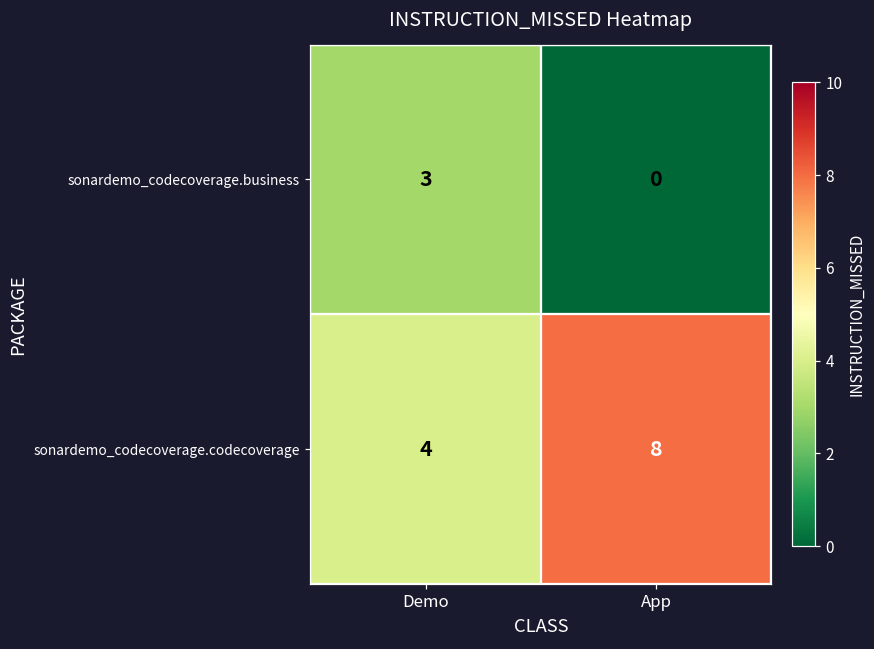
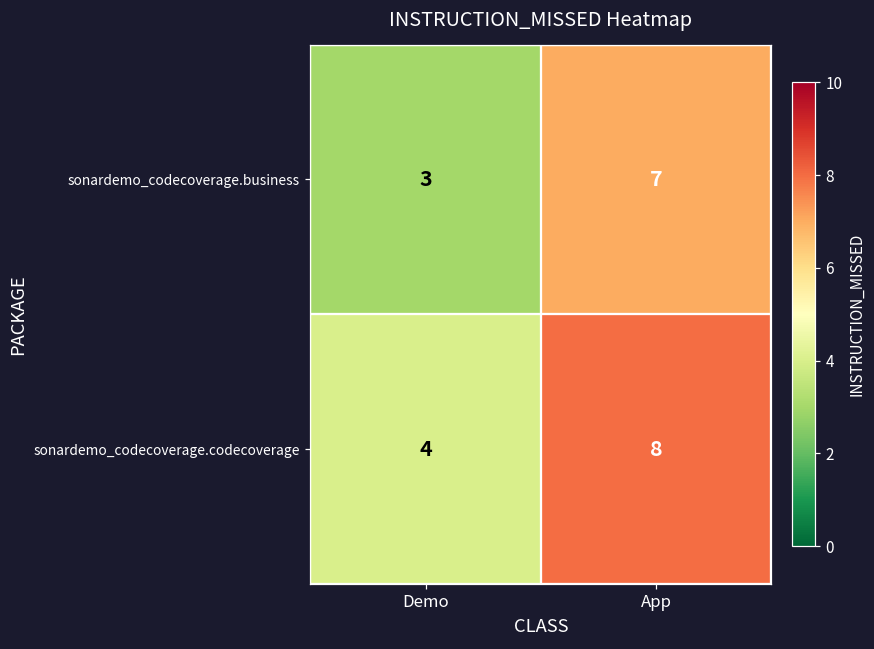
  {
    "sonardemo_codecoverage.business": {
      "Demo": 3,
-     "App": 0
+     "App": 7
    },
    "sonardemo_codecoverage.codecoverage": {
      "Demo": 4,
      "App": 8
    }
  }
